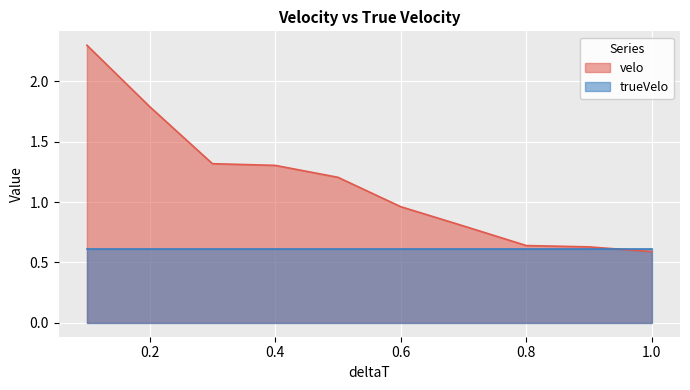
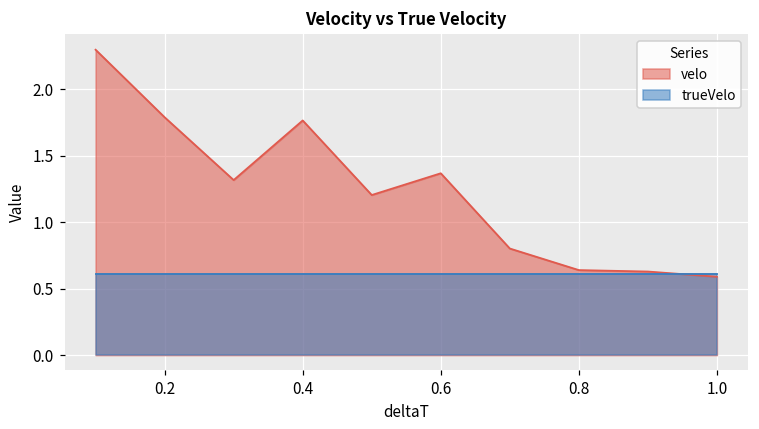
  {
    "velo": {
      "0.2": 1.79,
-     "0.4": 1.30,
-     "0.6": 0.96,
+     "0.4": 1.77,
+     "0.6": 1.37,
      "0.8": 0.64
    },
    "trueVelo": {
      "0.2": 0.61,
      "0.4": 0.61,
      "0.6": 0.61,
      "0.8": 0.61
    }
  }
